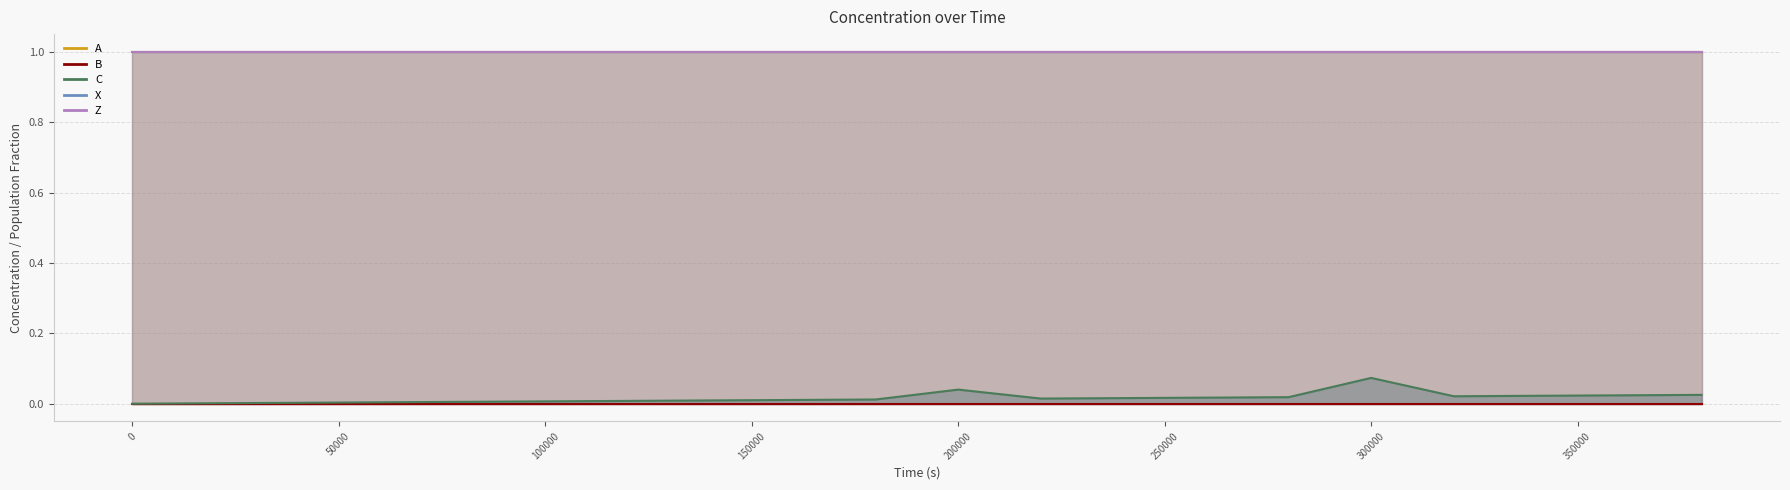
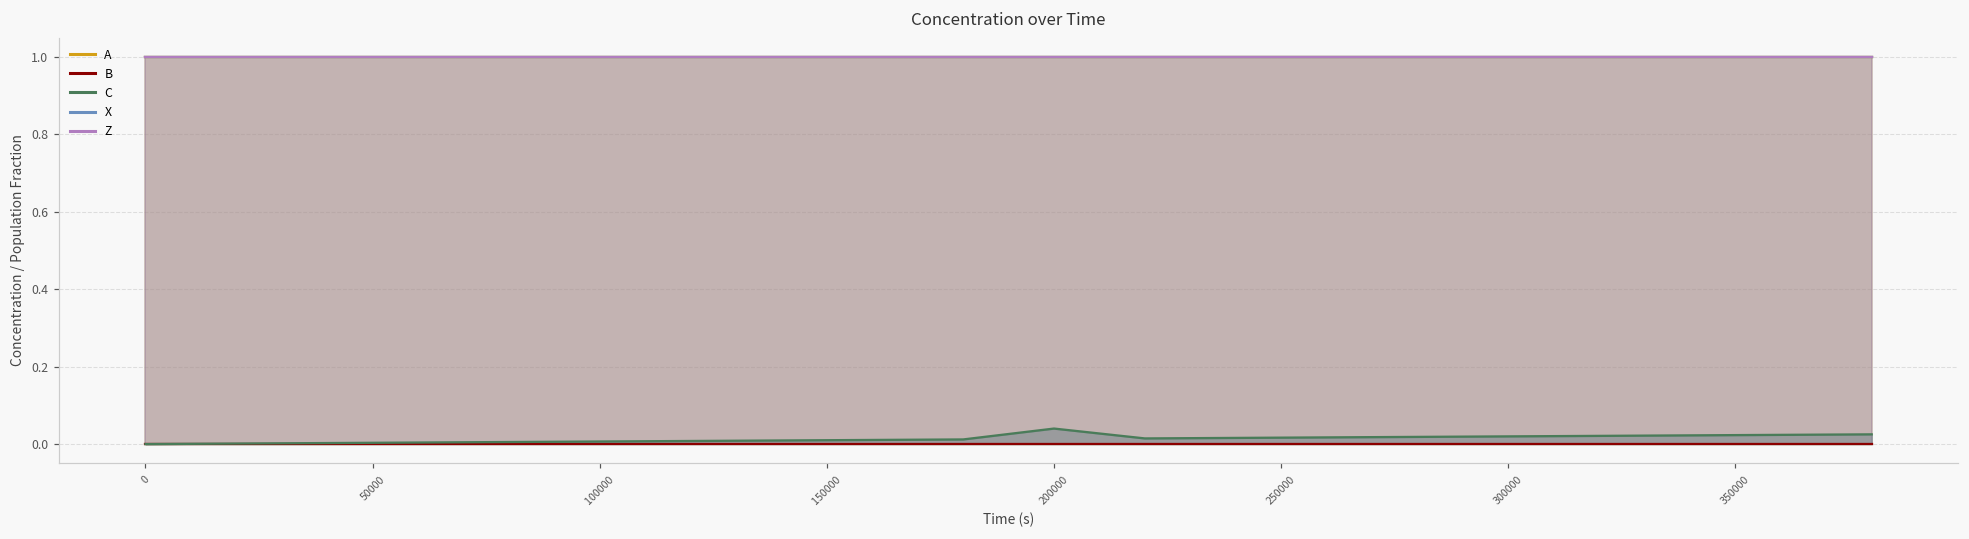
  {
    "Z": {
      "0": 1.00,
      "100000": 1.00,
      "200000": 1.00,
      "300000": 1.00
    },
    "B": {
      "200000": 0.00,
      "300000": 0.00
    },
    "C": {
      "200000": 0.04,
-     "300000": 0.07
+     "300000": 0.02
    }
  }
